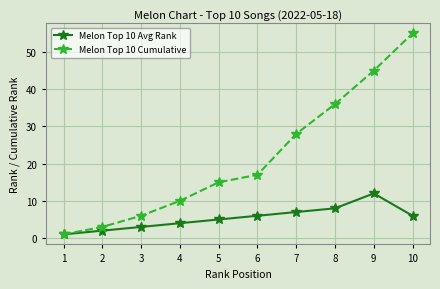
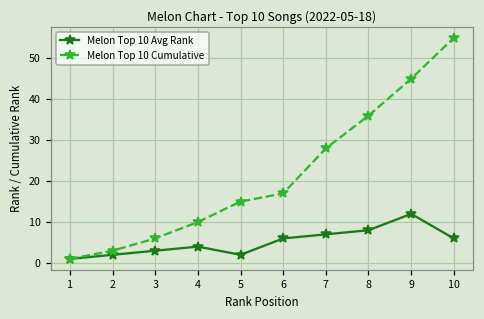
  {
    "Melon Top 10 Avg Rank": {
      "2": 2,
      "3": 3,
      "4": 4,
-     "5": 5,
+     "5": 2,
      "6": 6,
      "7": 7,
      "8": 8,
      "9": 12,
      "10": 6
    },
    "Melon Top 10 Cumulative": {
      "2": 3,
      "3": 6,
      "4": 10,
      "5": 15,
      "6": 17,
      "7": 28,
      "8": 36,
      "9": 45,
      "10": 55
    }
  }
